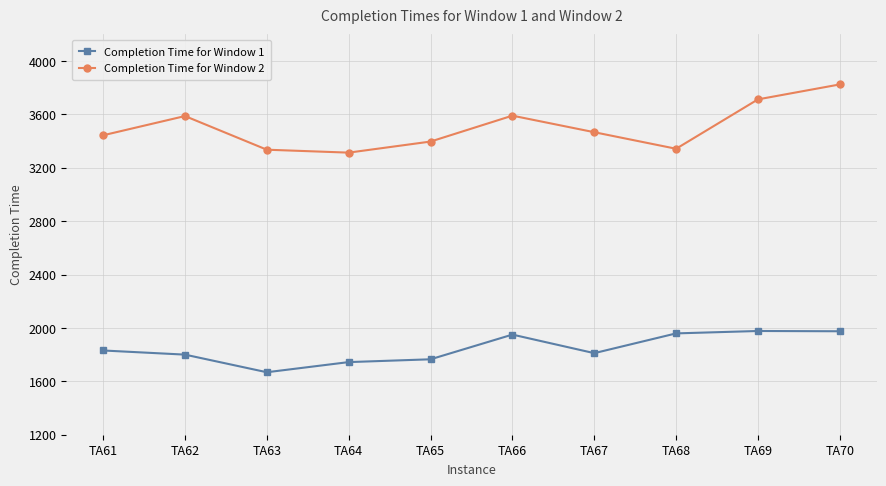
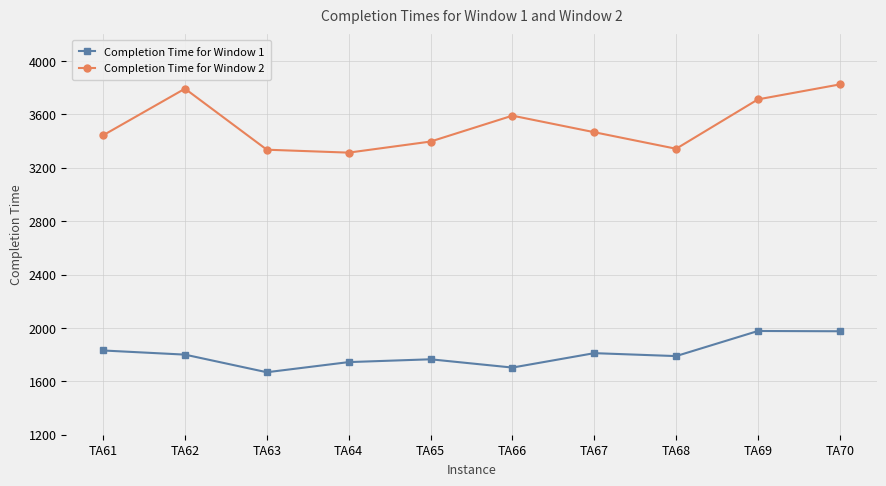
  {
    "Completion Time for Window 1": {
      "TA61": 1830,
      "TA62": 1800,
      "TA63": 1670,
      "TA64": 1740,
      "TA65": 1770,
-     "TA66": 1950,
+     "TA66": 1700,
      "TA67": 1810,
-     "TA68": 1960,
+     "TA68": 1790,
      "TA69": 1980,
      "TA70": 1980
    },
    "Completion Time for Window 2": {
      "TA61": 3440,
-     "TA62": 3590,
+     "TA62": 3790,
      "TA63": 3340,
      "TA64": 3310,
      "TA65": 3400,
      "TA66": 3590,
      "TA67": 3470,
      "TA68": 3340,
      "TA69": 3710,
      "TA70": 3820
    }
  }
